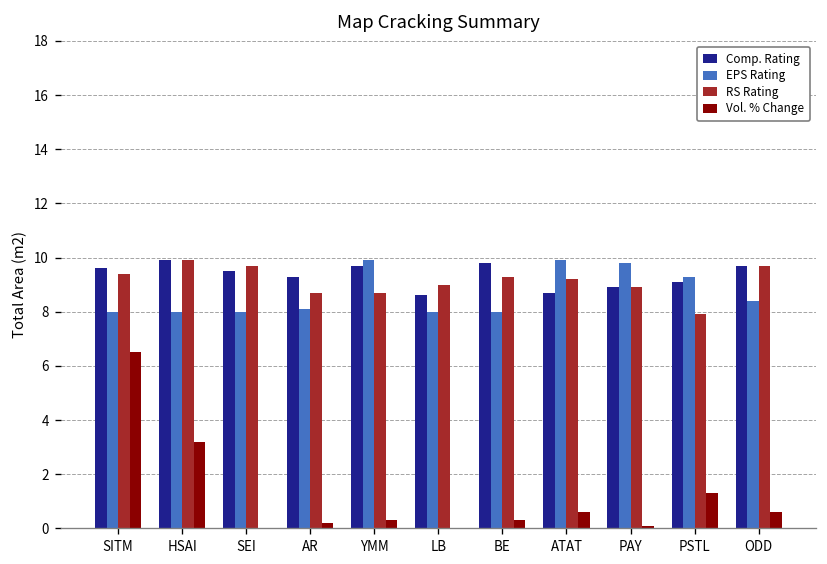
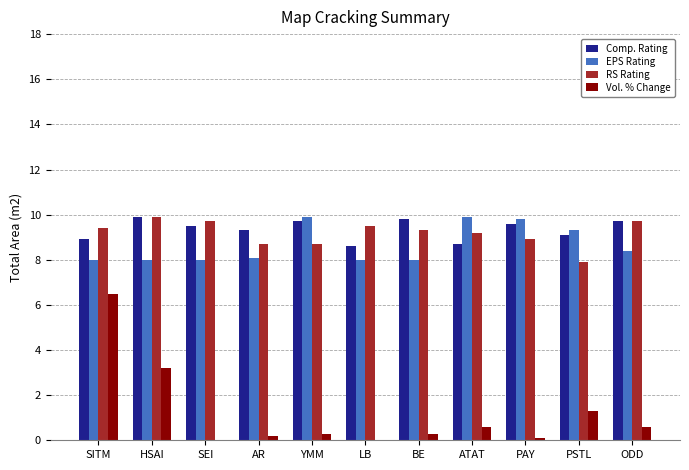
  {
    "Comp. Rating": {
-     "SITM": 9.6,
+     "SITM": 8.9,
      "HSAI": 9.9,
      "SEI": 9.5,
      "AR": 9.3,
      "YMM": 9.7,
      "LB": 8.6,
      "BE": 9.8,
      "ATAT": 8.7,
-     "PAY": 8.9,
+     "PAY": 9.6,
      "PSTL": 9.1,
      "ODD": 9.7
    },
    "EPS Rating": {
      "SITM": 8.0,
      "HSAI": 8.0,
      "SEI": 8.0,
      "AR": 8.1,
      "YMM": 9.9,
      "LB": 8.0,
      "BE": 8.0,
      "ATAT": 9.9,
      "PAY": 9.8,
      "PSTL": 9.3,
      "ODD": 8.4
    },
    "RS Rating": {
      "SITM": 9.4,
      "HSAI": 9.9,
      "SEI": 9.7,
      "AR": 8.7,
      "YMM": 8.7,
-     "LB": 9.0,
+     "LB": 9.5,
      "BE": 9.3,
      "ATAT": 9.2,
      "PAY": 8.9,
      "PSTL": 7.9,
      "ODD": 9.7
    },
    "Vol. % Change": {
      "SITM": 6.5,
      "HSAI": 3.2,
      "AR": 0.2,
      "YMM": 0.3,
      "BE": 0.3,
      "ATAT": 0.6,
      "PSTL": 1.3,
      "ODD": 0.6
    }
  }
